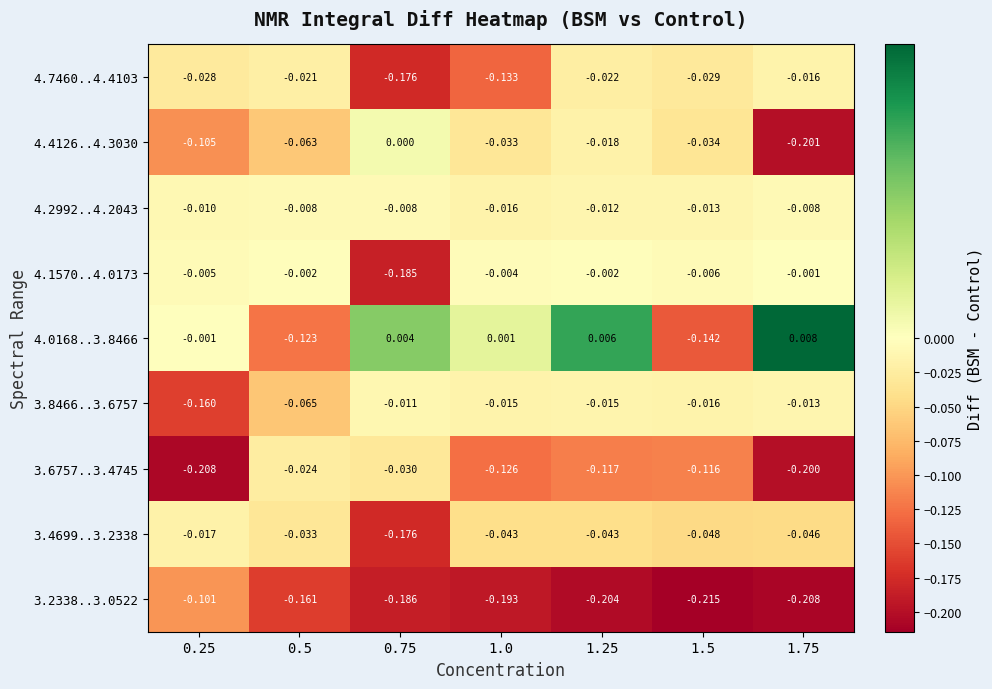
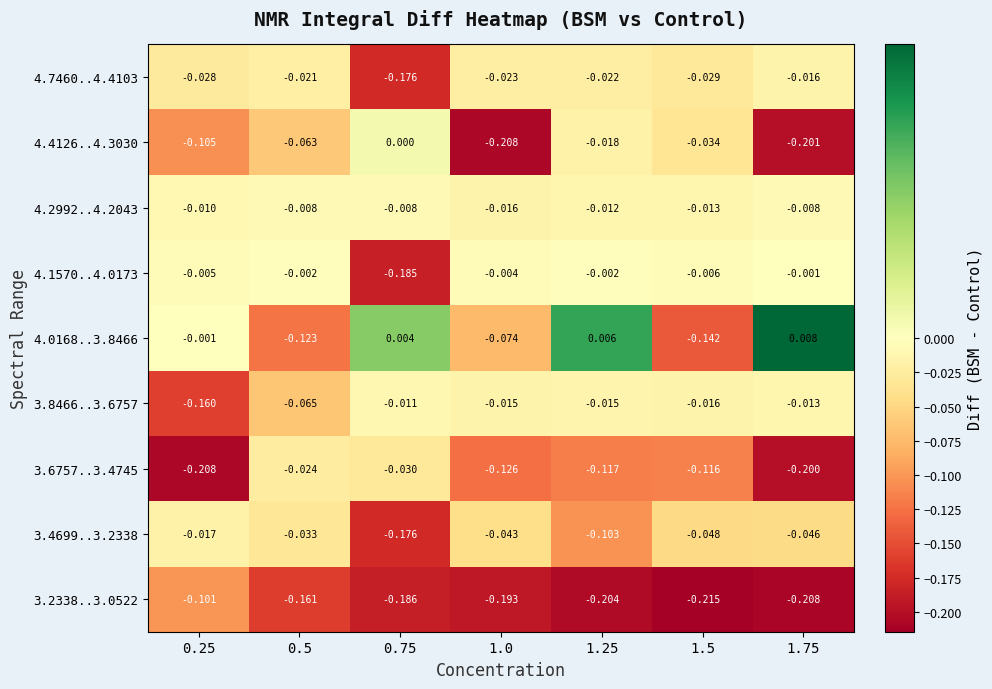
  {
    "4.7460..4.4103": {
      "0.25": -0.028,
      "0.5": -0.021,
      "0.75": -0.176,
-     "1.0": -0.133,
+     "1.0": -0.023,
      "1.25": -0.022,
      "1.5": -0.029,
      "1.75": -0.016
    },
    "4.4126..4.3030": {
      "0.25": -0.105,
      "0.5": -0.063,
      "0.75": 0.000,
-     "1.0": -0.033,
+     "1.0": -0.208,
      "1.25": -0.018,
      "1.5": -0.034,
      "1.75": -0.201
    },
    "4.2992..4.2043": {
      "0.25": -0.010,
      "0.5": -0.008,
      "0.75": -0.008,
      "1.0": -0.016,
      "1.25": -0.012,
      "1.5": -0.013,
      "1.75": -0.008
    },
    "4.1570..4.0173": {
      "0.25": -0.005,
      "0.5": -0.002,
      "0.75": -0.185,
      "1.0": -0.004,
      "1.25": -0.002,
      "1.5": -0.006,
      "1.75": -0.001
    },
    "4.0168..3.8466": {
      "0.25": -0.001,
      "0.5": -0.123,
      "0.75": 0.004,
-     "1.0": 0.001,
+     "1.0": -0.074,
      "1.25": 0.006,
      "1.5": -0.142,
      "1.75": 0.008
    },
    "3.8466..3.6757": {
      "0.25": -0.160,
      "0.5": -0.065,
      "0.75": -0.011,
      "1.0": -0.015,
      "1.25": -0.015,
      "1.5": -0.016,
      "1.75": -0.013
    },
    "3.6757..3.4745": {
      "0.25": -0.208,
      "0.5": -0.024,
      "0.75": -0.030,
      "1.0": -0.126,
      "1.25": -0.117,
      "1.5": -0.116,
      "1.75": -0.200
    },
    "3.4699..3.2338": {
      "0.25": -0.017,
      "0.5": -0.033,
      "0.75": -0.176,
      "1.0": -0.043,
-     "1.25": -0.043,
+     "1.25": -0.103,
      "1.5": -0.048,
      "1.75": -0.046
    },
    "3.2338..3.0522": {
      "0.25": -0.101,
      "0.5": -0.161,
      "0.75": -0.186,
      "1.0": -0.193,
      "1.25": -0.204,
      "1.5": -0.215,
      "1.75": -0.208
    }
  }
